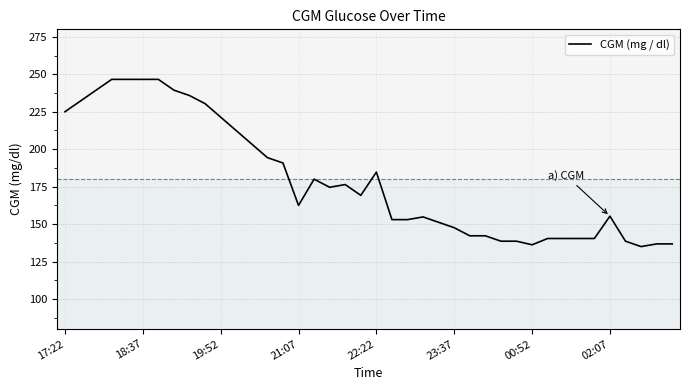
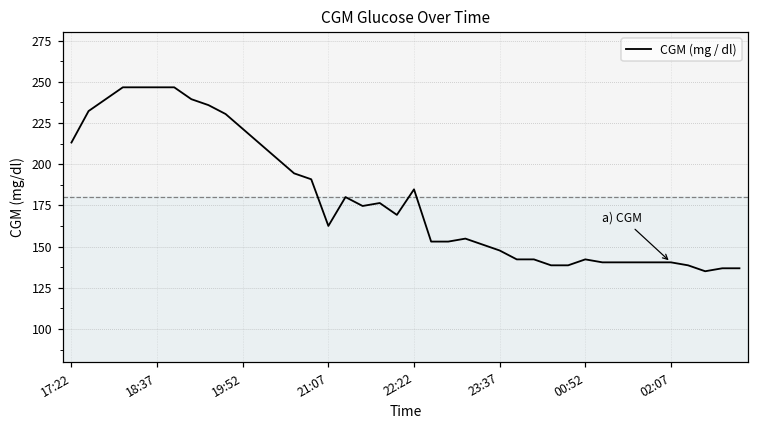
  {
-   "17:22": 225,
+   "17:22": 213,
    "18:37": 247,
    "19:52": 221,
    "21:07": 163,
    "22:22": 185,
    "23:37": 148,
-   "00:52": 136,
-   "02:07": 155
+   "00:52": 142,
+   "02:07": 140
  }
